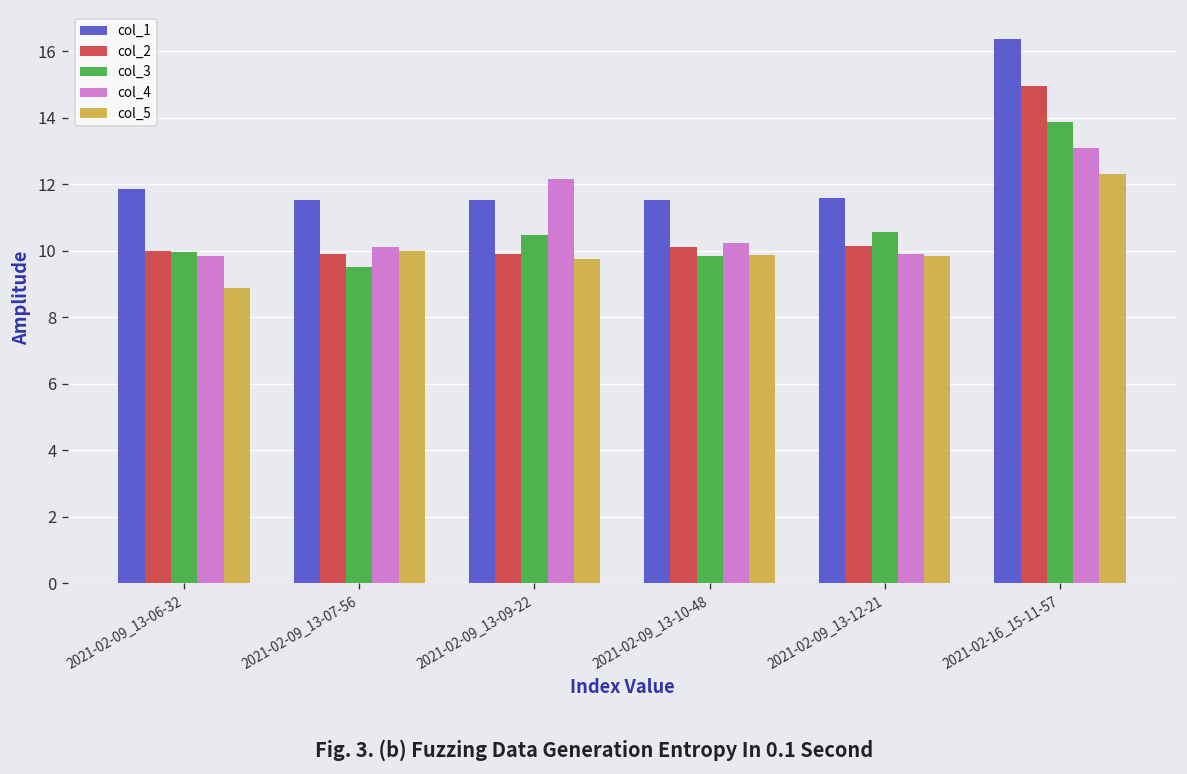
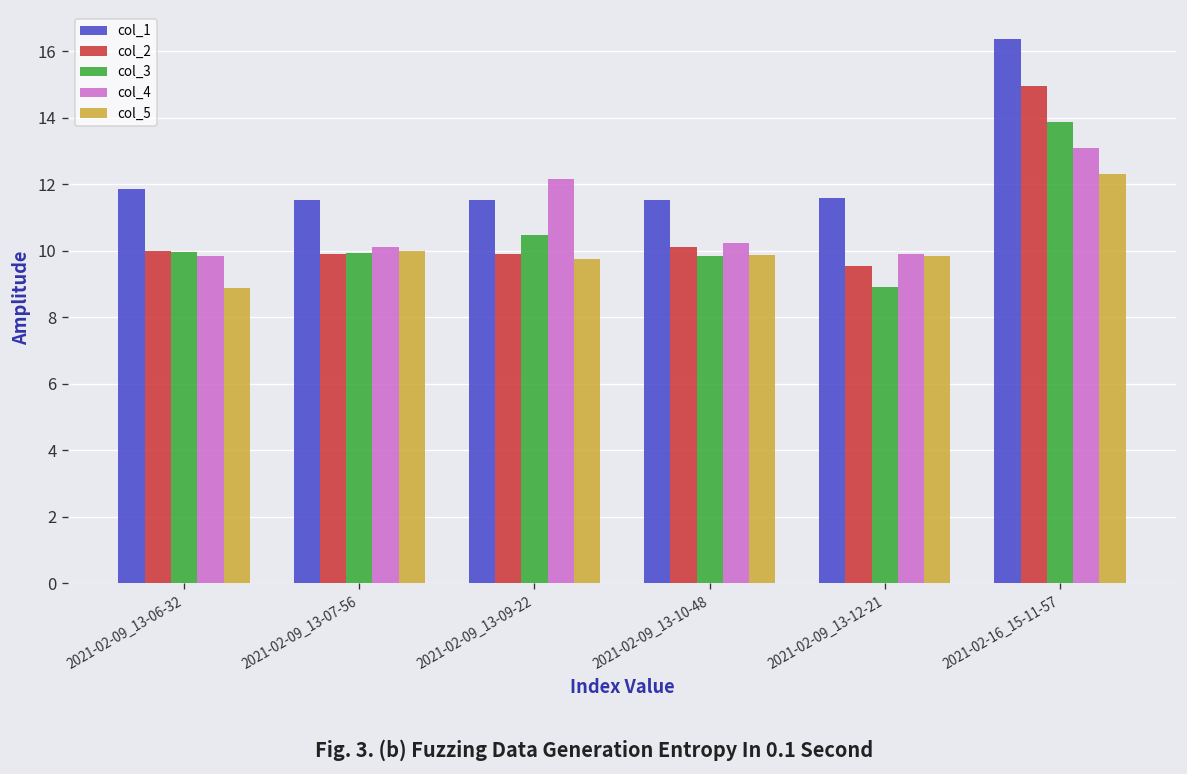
  {
    "col_1": {
      "2021-02-09_13-06-32": 11.9,
      "2021-02-09_13-07-56": 11.5,
      "2021-02-09_13-09-22": 11.5,
      "2021-02-09_13-10-48": 11.5,
      "2021-02-09_13-12-21": 11.6,
      "2021-02-16_15-11-57": 16.4
    },
    "col_2": {
      "2021-02-09_13-06-32": 10.0,
      "2021-02-09_13-07-56": 9.9,
      "2021-02-09_13-09-22": 9.9,
      "2021-02-09_13-10-48": 10.1,
-     "2021-02-09_13-12-21": 10.1,
+     "2021-02-09_13-12-21": 9.5,
      "2021-02-16_15-11-57": 15.0
    },
    "col_3": {
      "2021-02-09_13-06-32": 10.0,
-     "2021-02-09_13-07-56": 9.5,
+     "2021-02-09_13-07-56": 9.9,
      "2021-02-09_13-09-22": 10.5,
      "2021-02-09_13-10-48": 9.8,
-     "2021-02-09_13-12-21": 10.5,
+     "2021-02-09_13-12-21": 8.9,
      "2021-02-16_15-11-57": 13.9
    },
    "col_4": {
      "2021-02-09_13-06-32": 9.8,
      "2021-02-09_13-07-56": 10.1,
      "2021-02-09_13-09-22": 12.2,
      "2021-02-09_13-10-48": 10.2,
      "2021-02-09_13-12-21": 9.9,
      "2021-02-16_15-11-57": 13.1
    },
    "col_5": {
      "2021-02-09_13-06-32": 8.9,
      "2021-02-09_13-07-56": 10.0,
      "2021-02-09_13-09-22": 9.8,
      "2021-02-09_13-10-48": 9.9,
      "2021-02-09_13-12-21": 9.8,
      "2021-02-16_15-11-57": 12.3
    }
  }
